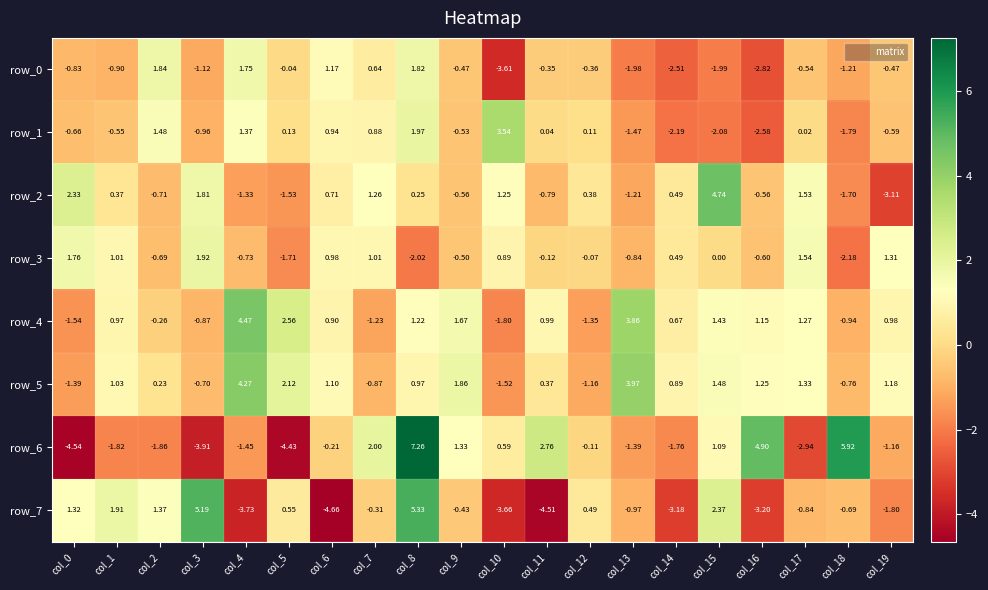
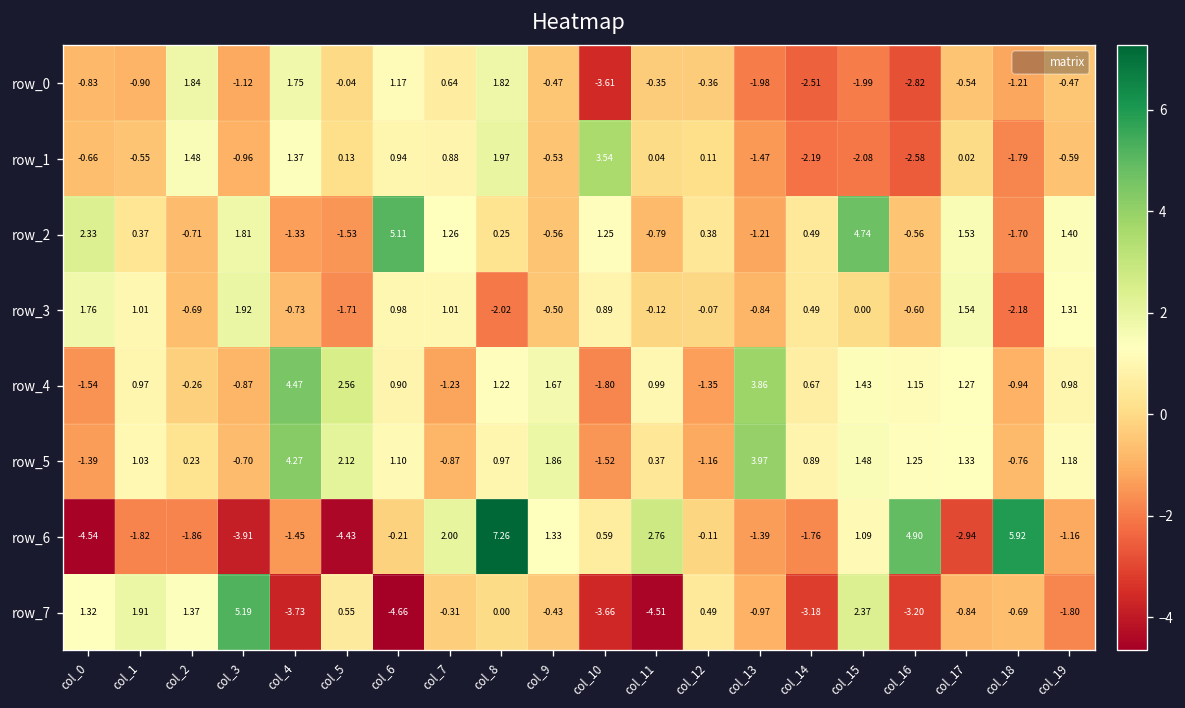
  {
    "row_0": {
      "col_0": -0.83,
      "col_1": -0.90,
      "col_2": 1.84,
      "col_3": -1.12,
      "col_4": 1.75,
      "col_5": -0.04,
      "col_6": 1.17,
      "col_7": 0.64,
      "col_8": 1.82,
      "col_9": -0.47,
      "col_10": -3.61,
      "col_11": -0.35,
      "col_12": -0.36,
      "col_13": -1.98,
      "col_14": -2.51,
      "col_15": -1.99,
      "col_16": -2.82,
      "col_17": -0.54,
      "col_18": -1.21,
      "col_19": -0.47
    },
    "row_1": {
      "col_0": -0.66,
      "col_1": -0.55,
      "col_2": 1.48,
      "col_3": -0.96,
      "col_4": 1.37,
      "col_5": 0.13,
      "col_6": 0.94,
      "col_7": 0.88,
      "col_8": 1.97,
      "col_9": -0.53,
      "col_10": 3.54,
      "col_11": 0.04,
      "col_12": 0.11,
      "col_13": -1.47,
      "col_14": -2.19,
      "col_15": -2.08,
      "col_16": -2.58,
      "col_17": 0.02,
      "col_18": -1.79,
      "col_19": -0.59
    },
    "row_2": {
      "col_0": 2.33,
      "col_1": 0.37,
      "col_2": -0.71,
      "col_3": 1.81,
      "col_4": -1.33,
      "col_5": -1.53,
-     "col_6": 0.71,
+     "col_6": 5.11,
      "col_7": 1.26,
      "col_8": 0.25,
      "col_9": -0.56,
      "col_10": 1.25,
      "col_11": -0.79,
      "col_12": 0.38,
      "col_13": -1.21,
      "col_14": 0.49,
      "col_15": 4.74,
      "col_16": -0.56,
      "col_17": 1.53,
      "col_18": -1.70,
-     "col_19": -3.11
+     "col_19": 1.40
    },
    "row_3": {
      "col_0": 1.76,
      "col_1": 1.01,
      "col_2": -0.69,
      "col_3": 1.92,
      "col_4": -0.73,
      "col_5": -1.71,
      "col_6": 0.98,
      "col_7": 1.01,
      "col_8": -2.02,
      "col_9": -0.50,
      "col_10": 0.89,
      "col_11": -0.12,
      "col_12": -0.07,
      "col_13": -0.84,
      "col_14": 0.49,
      "col_15": 0.00,
      "col_16": -0.60,
      "col_17": 1.54,
      "col_18": -2.18,
      "col_19": 1.31
    },
    "row_4": {
      "col_0": -1.54,
      "col_1": 0.97,
      "col_2": -0.26,
      "col_3": -0.87,
      "col_4": 4.47,
      "col_5": 2.56,
      "col_6": 0.90,
      "col_7": -1.23,
      "col_8": 1.22,
      "col_9": 1.67,
      "col_10": -1.80,
      "col_11": 0.99,
      "col_12": -1.35,
      "col_13": 3.86,
      "col_14": 0.67,
      "col_15": 1.43,
      "col_16": 1.15,
      "col_17": 1.27,
      "col_18": -0.94,
      "col_19": 0.98
    },
    "row_5": {
      "col_0": -1.39,
      "col_1": 1.03,
      "col_2": 0.23,
      "col_3": -0.70,
      "col_4": 4.27,
      "col_5": 2.12,
      "col_6": 1.10,
      "col_7": -0.87,
      "col_8": 0.97,
      "col_9": 1.86,
      "col_10": -1.52,
      "col_11": 0.37,
      "col_12": -1.16,
      "col_13": 3.97,
      "col_14": 0.89,
      "col_15": 1.48,
      "col_16": 1.25,
      "col_17": 1.33,
      "col_18": -0.76,
      "col_19": 1.18
    },
    "row_6": {
      "col_0": -4.54,
      "col_1": -1.82,
      "col_2": -1.86,
      "col_3": -3.91,
      "col_4": -1.45,
      "col_5": -4.43,
      "col_6": -0.21,
      "col_7": 2.00,
      "col_8": 7.26,
      "col_9": 1.33,
      "col_10": 0.59,
      "col_11": 2.76,
      "col_12": -0.11,
      "col_13": -1.39,
      "col_14": -1.76,
      "col_15": 1.09,
      "col_16": 4.90,
      "col_17": -2.94,
      "col_18": 5.92,
      "col_19": -1.16
    },
    "row_7": {
      "col_0": 1.32,
      "col_1": 1.91,
      "col_2": 1.37,
      "col_3": 5.19,
      "col_4": -3.73,
      "col_5": 0.55,
      "col_6": -4.66,
      "col_7": -0.31,
-     "col_8": 5.33,
+     "col_8": 0.00,
      "col_9": -0.43,
      "col_10": -3.66,
      "col_11": -4.51,
      "col_12": 0.49,
      "col_13": -0.97,
      "col_14": -3.18,
      "col_15": 2.37,
      "col_16": -3.20,
      "col_17": -0.84,
      "col_18": -0.69,
      "col_19": -1.80
    }
  }
